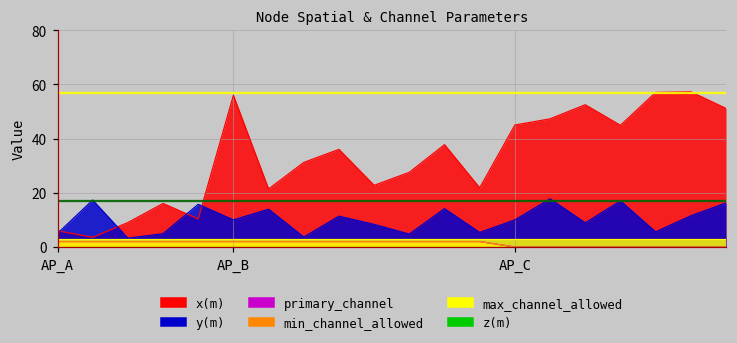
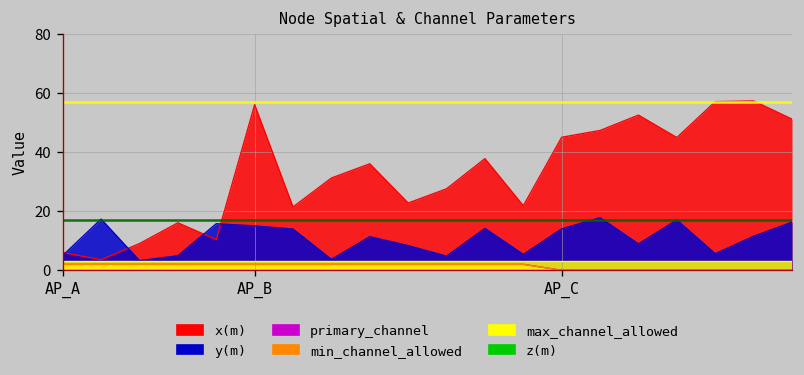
  {
    "x(m)": {
      "AP_B": 56,
      "AP_C": 45
    },
    "y(m)": {
-     "AP_B": 10,
-     "AP_C": 10
+     "AP_B": 15,
+     "AP_C": 14
    },
    "max_channel_allowed": {
      "AP_C": 3
    },
    "z(m)": {
      "AP_A": 0,
      "AP_B": 0
    }
  }
